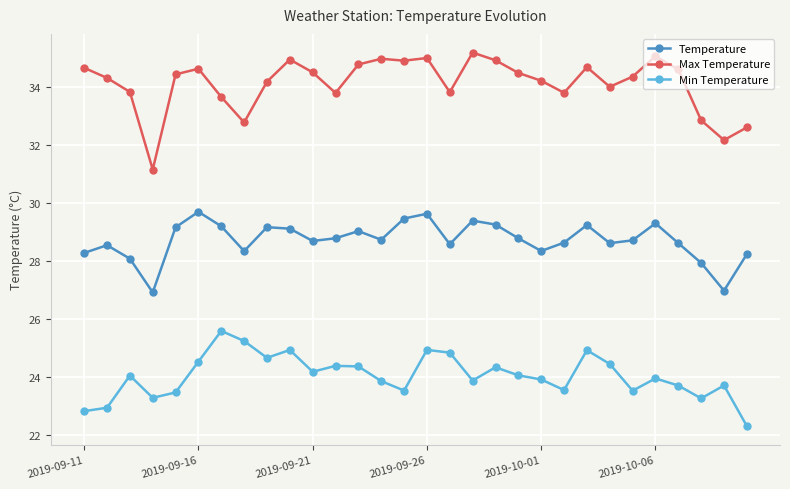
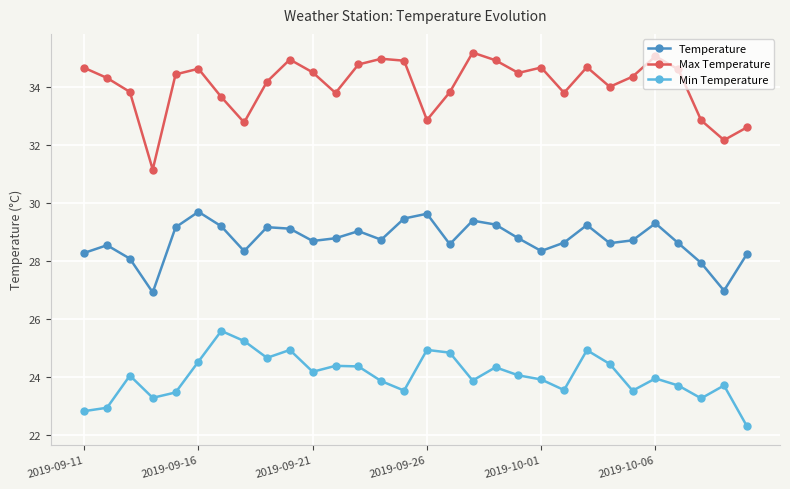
  {
    "Max Temperature": {
      "2019-09-11": 34.7,
      "2019-09-16": 34.6,
      "2019-09-21": 34.5,
-     "2019-09-26": 35.0,
-     "2019-10-01": 34.2
+     "2019-09-26": 32.9,
+     "2019-10-01": 34.7
    }
  }
